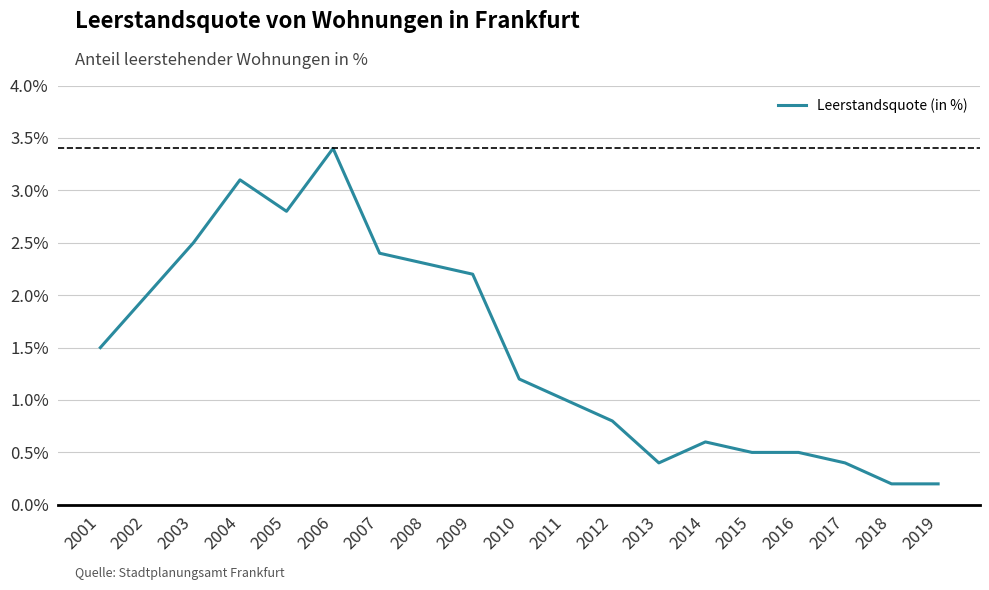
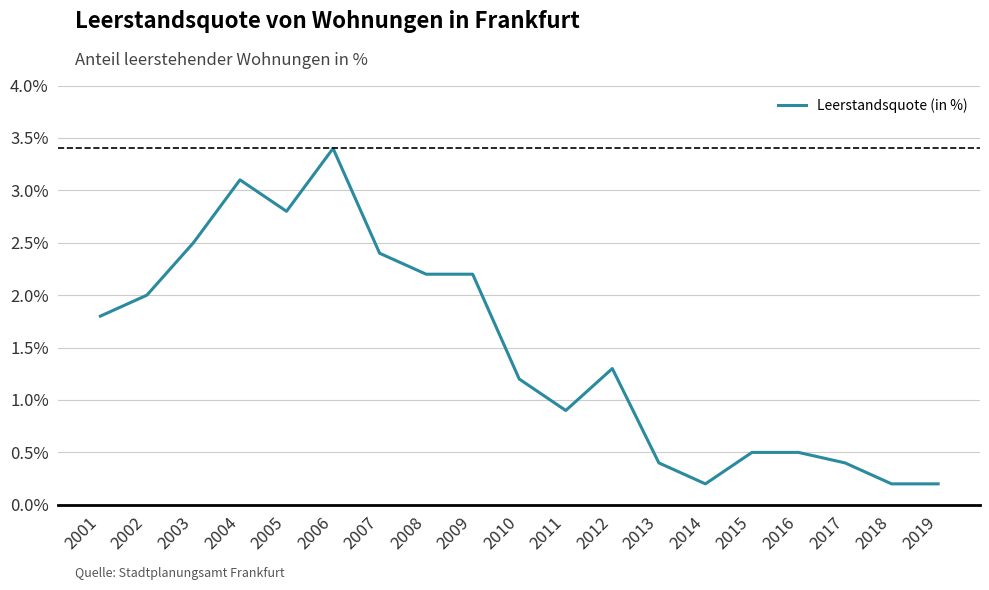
  {
-   "2001": "1.5%",
+   "2001": "1.8%",
    "2002": "2.0%",
    "2003": "2.5%",
    "2004": "3.1%",
    "2005": "2.8%",
    "2006": "3.4%",
    "2007": "2.4%",
-   "2008": "2.3%",
+   "2008": "2.2%",
    "2009": "2.2%",
    "2010": "1.2%",
-   "2011": "1.0%",
-   "2012": "0.8%",
+   "2011": "0.9%",
+   "2012": "1.3%",
    "2013": "0.4%",
-   "2014": "0.6%",
+   "2014": "0.2%",
    "2015": "0.5%",
    "2016": "0.5%",
    "2017": "0.4%",
    "2018": "0.2%",
    "2019": "0.2%"
  }
